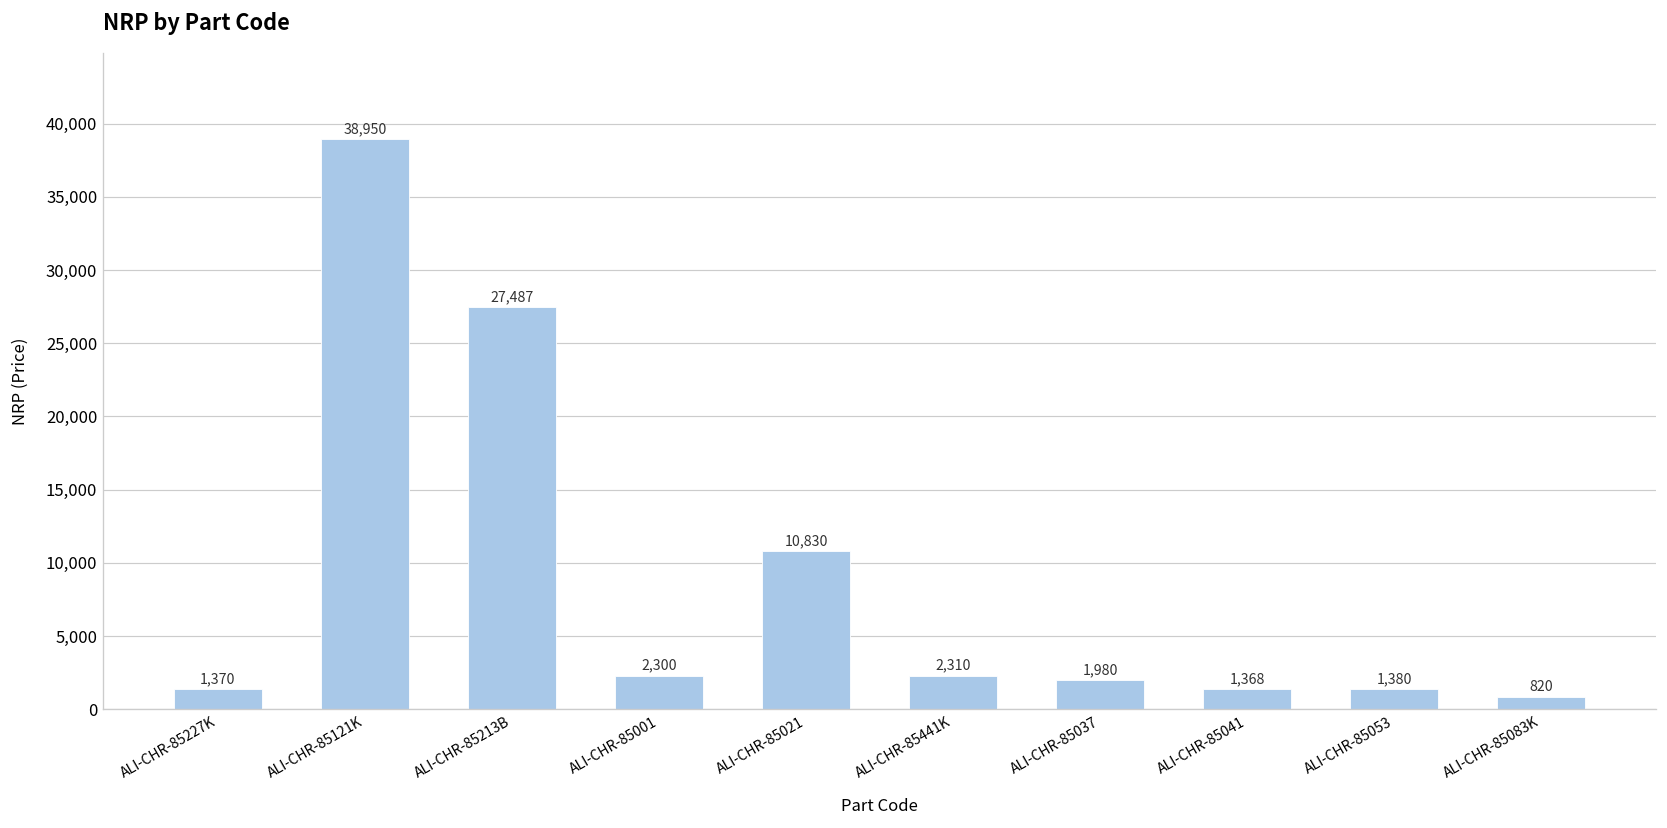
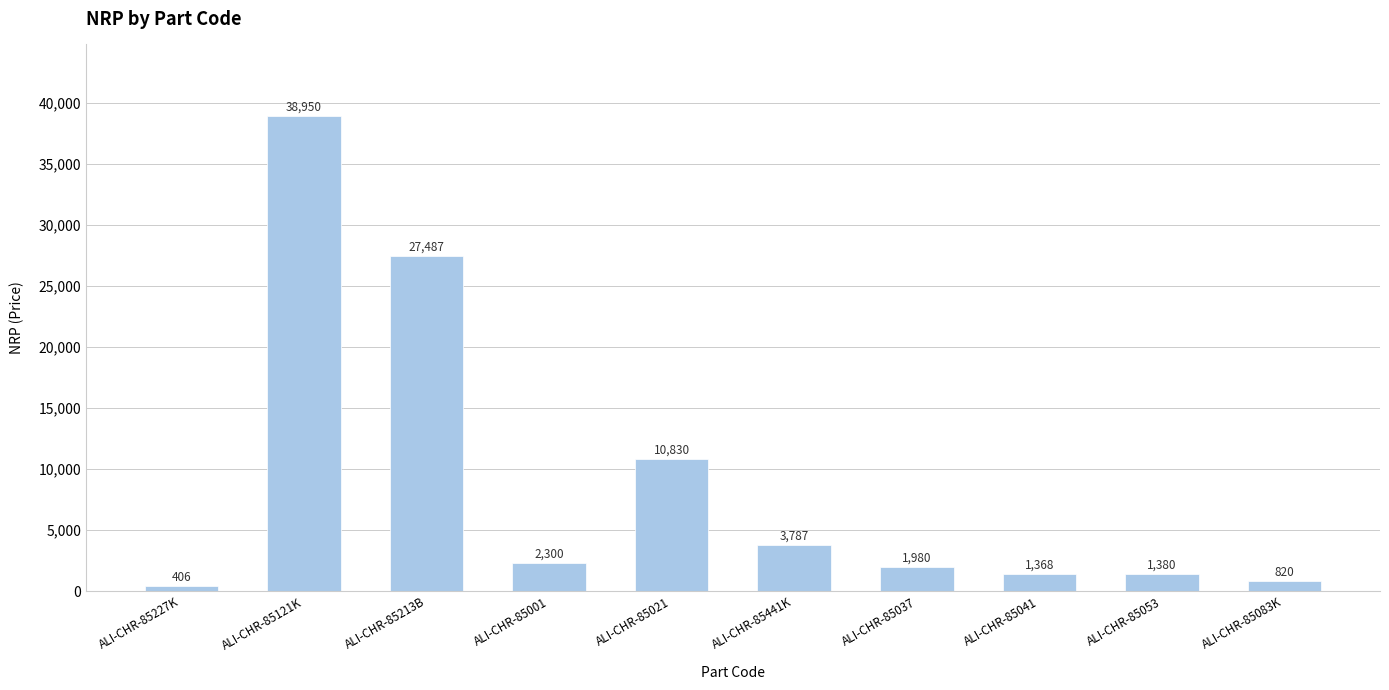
  {
-   "ALI-CHR-85227K": "1,370",
+   "ALI-CHR-85227K": "406",
    "ALI-CHR-85121K": "38,950",
    "ALI-CHR-85213B": "27,487",
    "ALI-CHR-85001": "2,300",
    "ALI-CHR-85021": "10,830",
-   "ALI-CHR-85441K": "2,310",
+   "ALI-CHR-85441K": "3,787",
    "ALI-CHR-85037": "1,980",
    "ALI-CHR-85041": "1,368",
    "ALI-CHR-85053": "1,380",
    "ALI-CHR-85083K": "820"
  }
